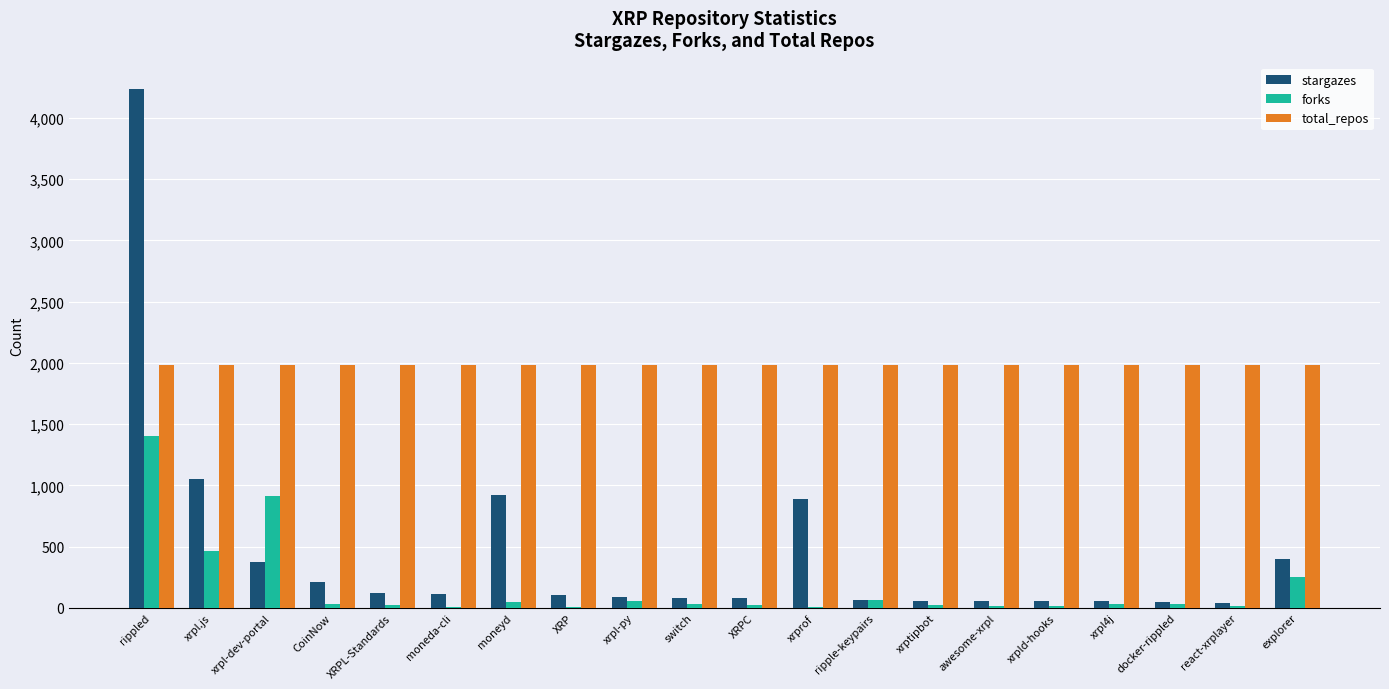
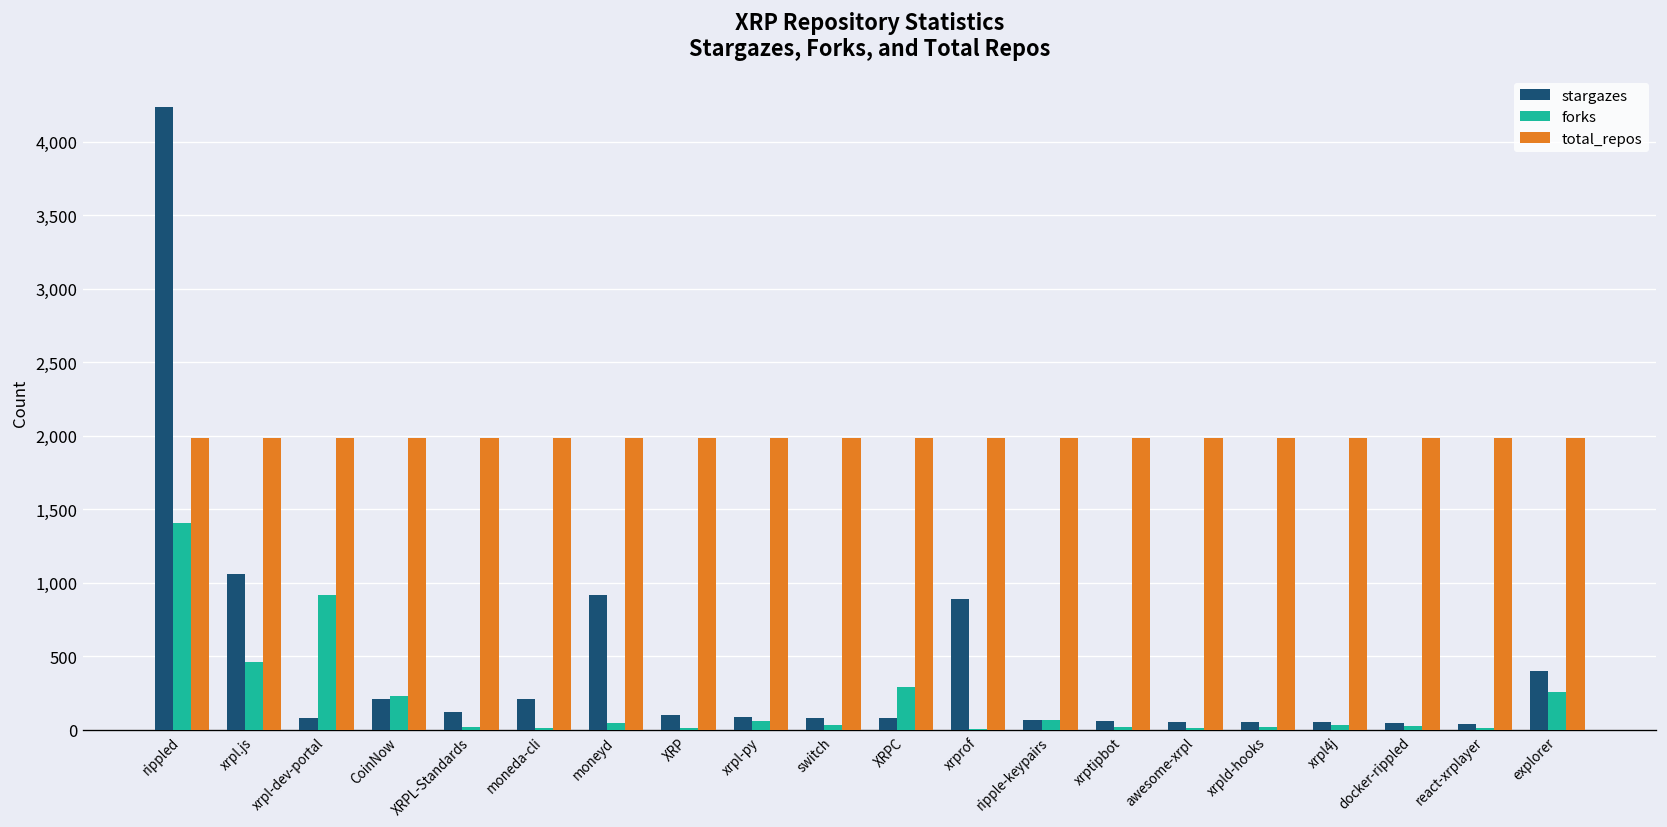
  {
    "stargazes": {
      "rippled": "4,240",
      "xrpl.js": "1,060",
-     "xrpl-dev-portal": "380",
+     "xrpl-dev-portal": "80",
      "CoinNow": "210",
      "XRPL-Standards": "120",
-     "moneda-cli": "120",
+     "moneda-cli": "210",
      "moneyd": "920",
      "XRP": "100",
      "xrpl-py": "90",
      "switch": "80",
      "XRPC": "80",
      "xrprof": "890",
      "ripple-keypairs": "70",
      "xrptipbot": "60",
      "awesome-xrpl": "50",
      "xrpld-hooks": "50",
      "xrpl4j": "50",
      "docker-rippled": "40",
      "react-xrplayer": "40",
      "explorer": "400"
    },
    "forks": {
      "rippled": "1,410",
      "xrpl.js": "460",
      "xrpl-dev-portal": "920",
-     "CoinNow": "30",
+     "CoinNow": "230",
      "XRPL-Standards": "20",
      "moneyd": "50",
      "xrpl-py": "60",
      "switch": "30",
-     "XRPC": "20",
+     "XRPC": "290",
      "ripple-keypairs": "60",
      "xrptipbot": "20",
      "xrpl4j": "30",
      "docker-rippled": "30",
      "explorer": "250"
    },
    "total_repos": {
      "rippled": "1,980",
      "xrpl.js": "1,980",
      "xrpl-dev-portal": "1,980",
      "CoinNow": "1,980",
      "XRPL-Standards": "1,980",
      "moneda-cli": "1,980",
      "moneyd": "1,980",
      "XRP": "1,980",
      "xrpl-py": "1,980",
      "switch": "1,980",
      "XRPC": "1,980",
      "xrprof": "1,980",
      "ripple-keypairs": "1,980",
      "xrptipbot": "1,980",
      "awesome-xrpl": "1,980",
      "xrpld-hooks": "1,980",
      "xrpl4j": "1,980",
      "docker-rippled": "1,980",
      "react-xrplayer": "1,980",
      "explorer": "1,980"
    }
  }
